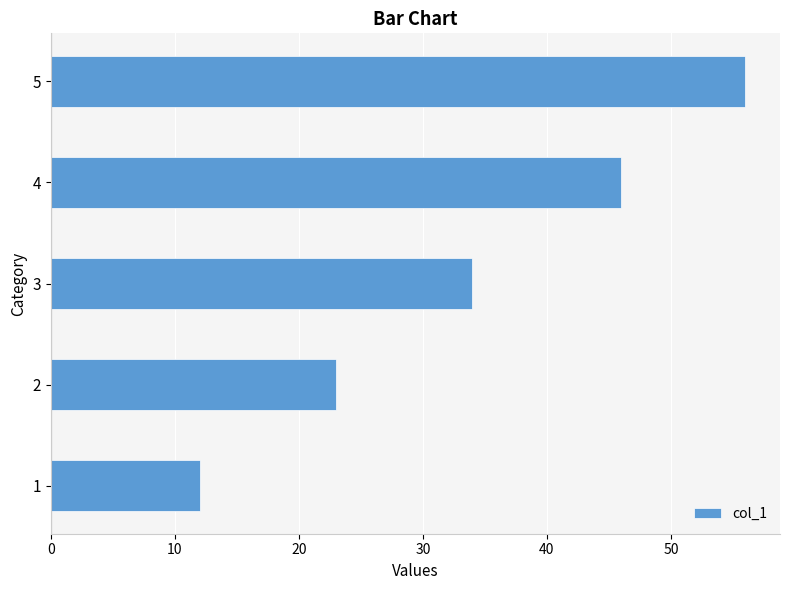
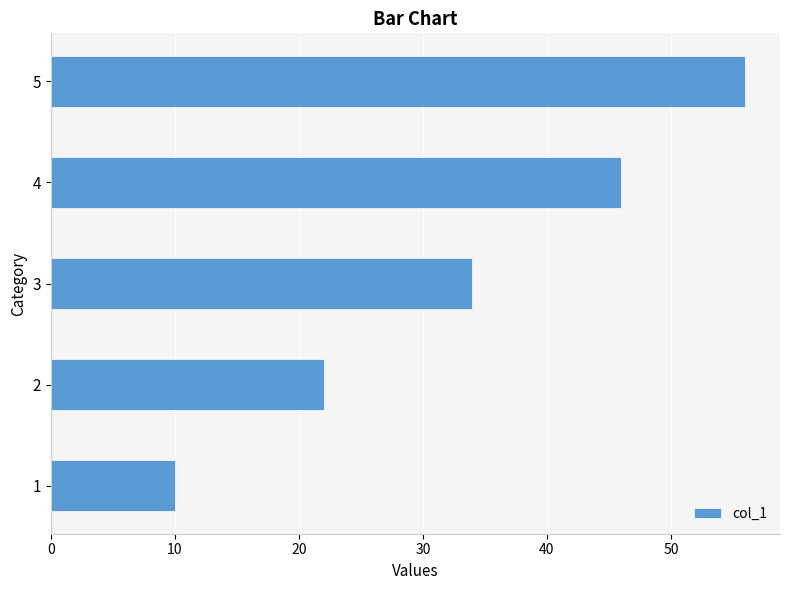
  {
    "5": 56,
    "4": 46,
    "3": 34,
-   "2": 23,
-   "1": 12
+   "2": 22,
+   "1": 10
  }
